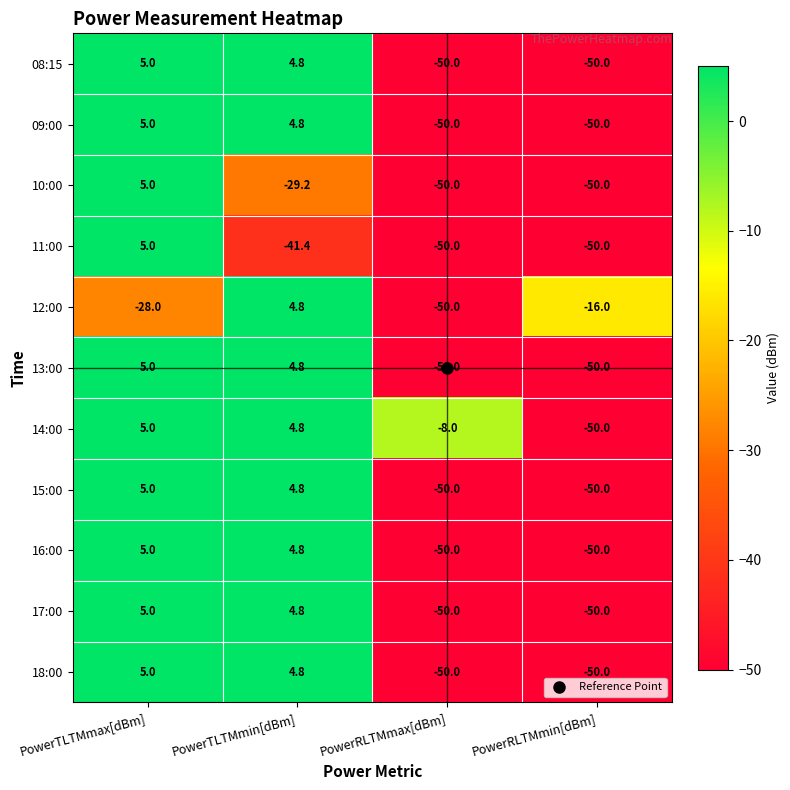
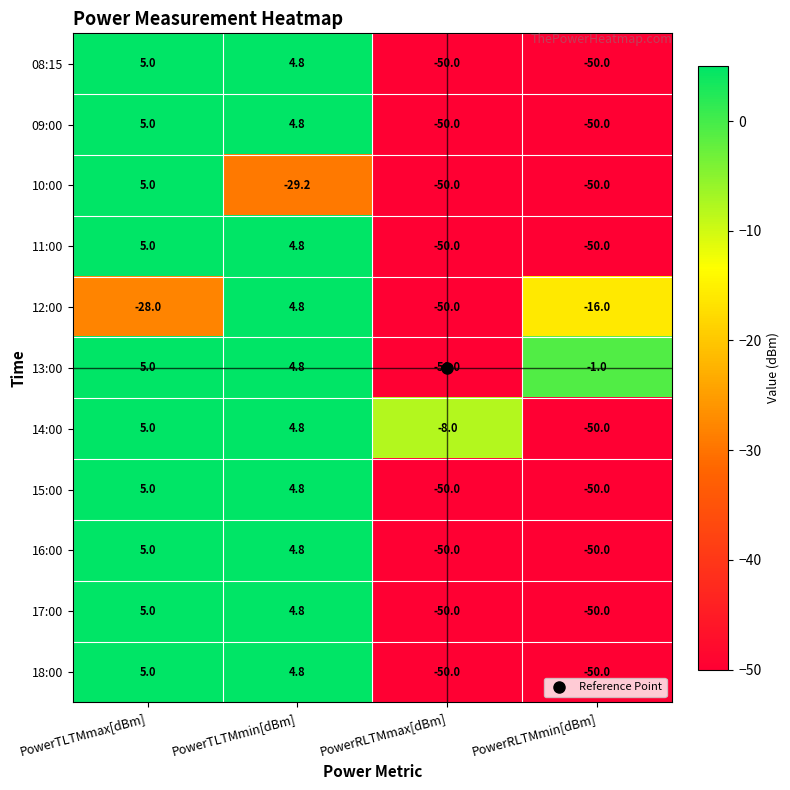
  {
    "08:15": {
      "PowerTLTMmax[dBm]": 5.0,
      "PowerTLTMmin[dBm]": 4.8,
      "PowerRLTMmax[dBm]": -50.0
    },
    "09:00": {
      "PowerTLTMmax[dBm]": 5.0,
      "PowerTLTMmin[dBm]": 4.8,
      "PowerRLTMmax[dBm]": -50.0,
      "PowerRLTMmin[dBm]": -50.0
    },
    "10:00": {
      "PowerTLTMmax[dBm]": 5.0,
      "PowerTLTMmin[dBm]": -29.2,
      "PowerRLTMmax[dBm]": -50.0,
      "PowerRLTMmin[dBm]": -50.0
    },
    "11:00": {
      "PowerTLTMmax[dBm]": 5.0,
-     "PowerTLTMmin[dBm]": -41.4,
+     "PowerTLTMmin[dBm]": 4.8,
      "PowerRLTMmax[dBm]": -50.0,
      "PowerRLTMmin[dBm]": -50.0
    },
    "12:00": {
      "PowerTLTMmax[dBm]": -28.0,
      "PowerTLTMmin[dBm]": 4.8,
      "PowerRLTMmax[dBm]": -50.0,
      "PowerRLTMmin[dBm]": -16.0
    },
    "13:00": {
      "PowerTLTMmax[dBm]": 5.0,
      "PowerTLTMmin[dBm]": 4.8,
-     "PowerRLTMmin[dBm]": -50.0
+     "PowerRLTMmin[dBm]": -1.0
    },
    "14:00": {
      "PowerTLTMmax[dBm]": 5.0,
      "PowerTLTMmin[dBm]": 4.8,
      "PowerRLTMmax[dBm]": -8.0,
      "PowerRLTMmin[dBm]": -50.0
    },
    "15:00": {
      "PowerTLTMmax[dBm]": 5.0,
      "PowerTLTMmin[dBm]": 4.8,
      "PowerRLTMmax[dBm]": -50.0,
      "PowerRLTMmin[dBm]": -50.0
    },
    "16:00": {
      "PowerTLTMmax[dBm]": 5.0,
      "PowerTLTMmin[dBm]": 4.8,
      "PowerRLTMmax[dBm]": -50.0,
      "PowerRLTMmin[dBm]": -50.0
    },
    "17:00": {
      "PowerTLTMmax[dBm]": 5.0,
      "PowerTLTMmin[dBm]": 4.8,
      "PowerRLTMmax[dBm]": -50.0,
      "PowerRLTMmin[dBm]": -50.0
    },
    "18:00": {
      "PowerTLTMmax[dBm]": 5.0,
      "PowerTLTMmin[dBm]": 4.8,
      "PowerRLTMmax[dBm]": -50.0
    }
  }
